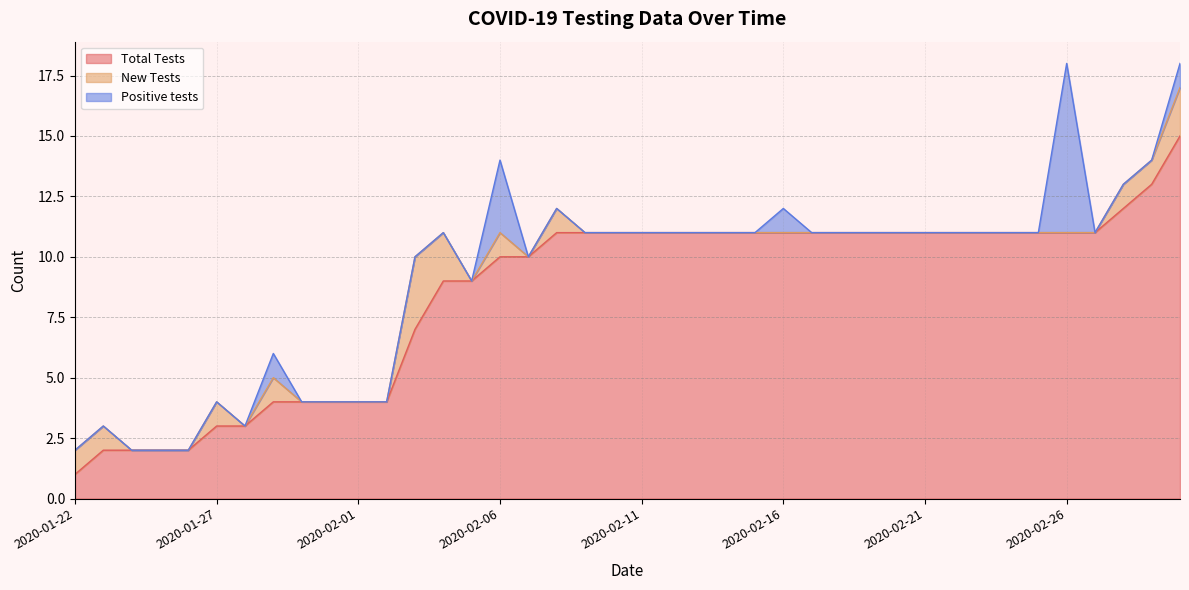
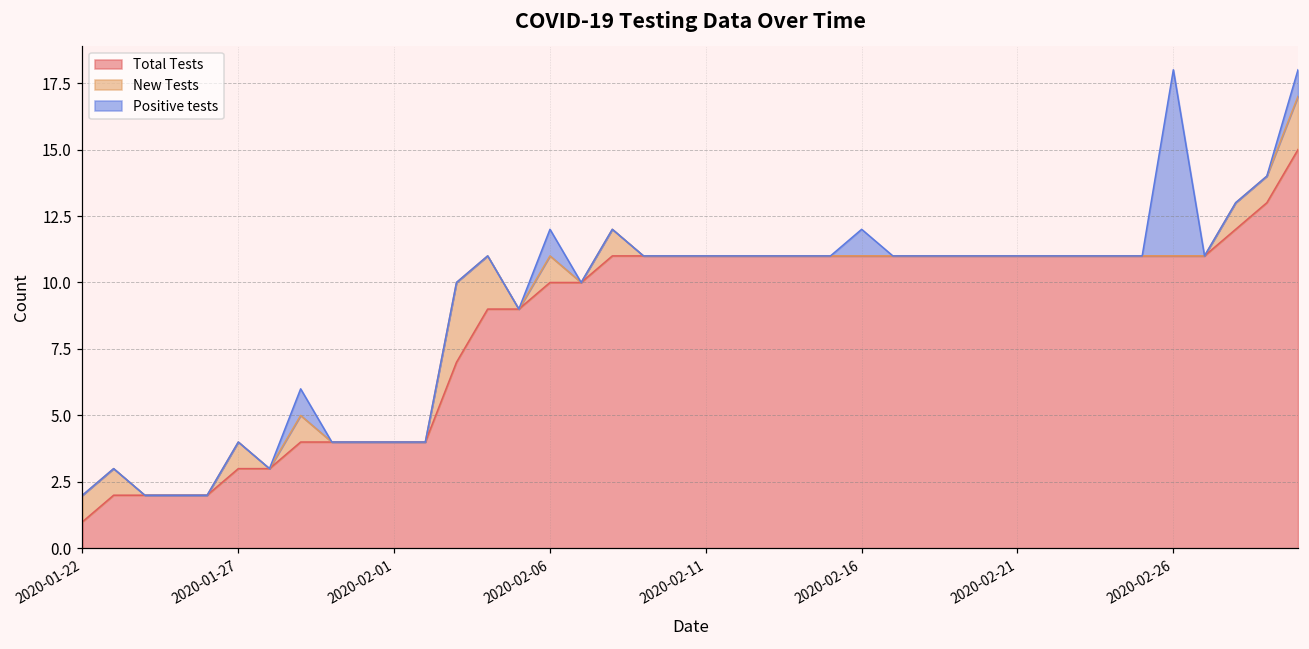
  {
    "Positive tests": {
-     "2020-02-06": 3,
+     "2020-02-06": 1,
      "2020-02-16": 1,
      "2020-02-26": 7
    }
  }
